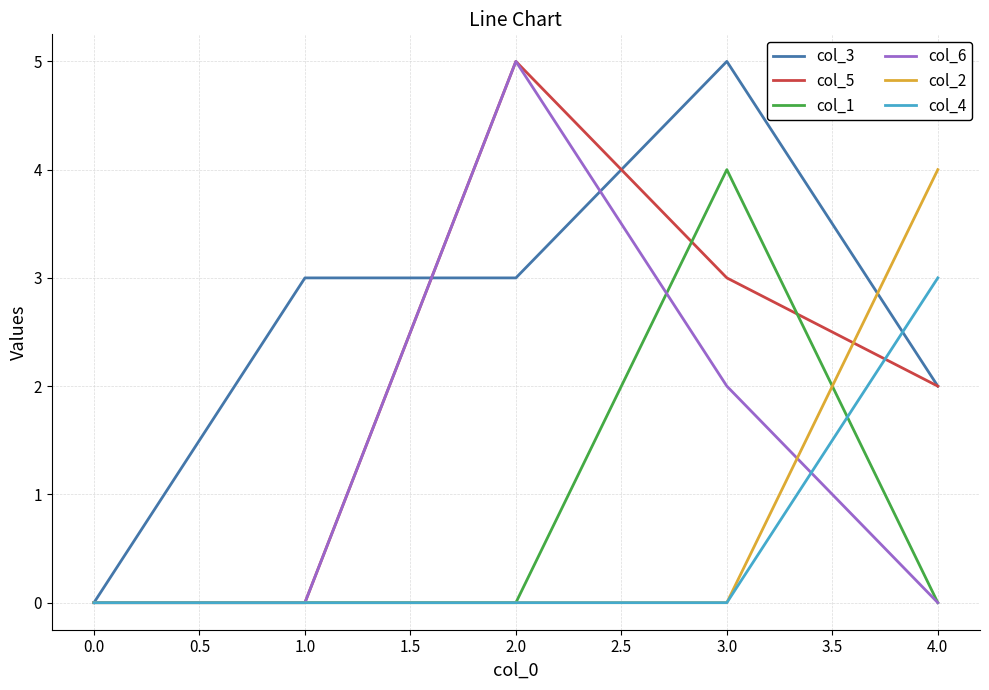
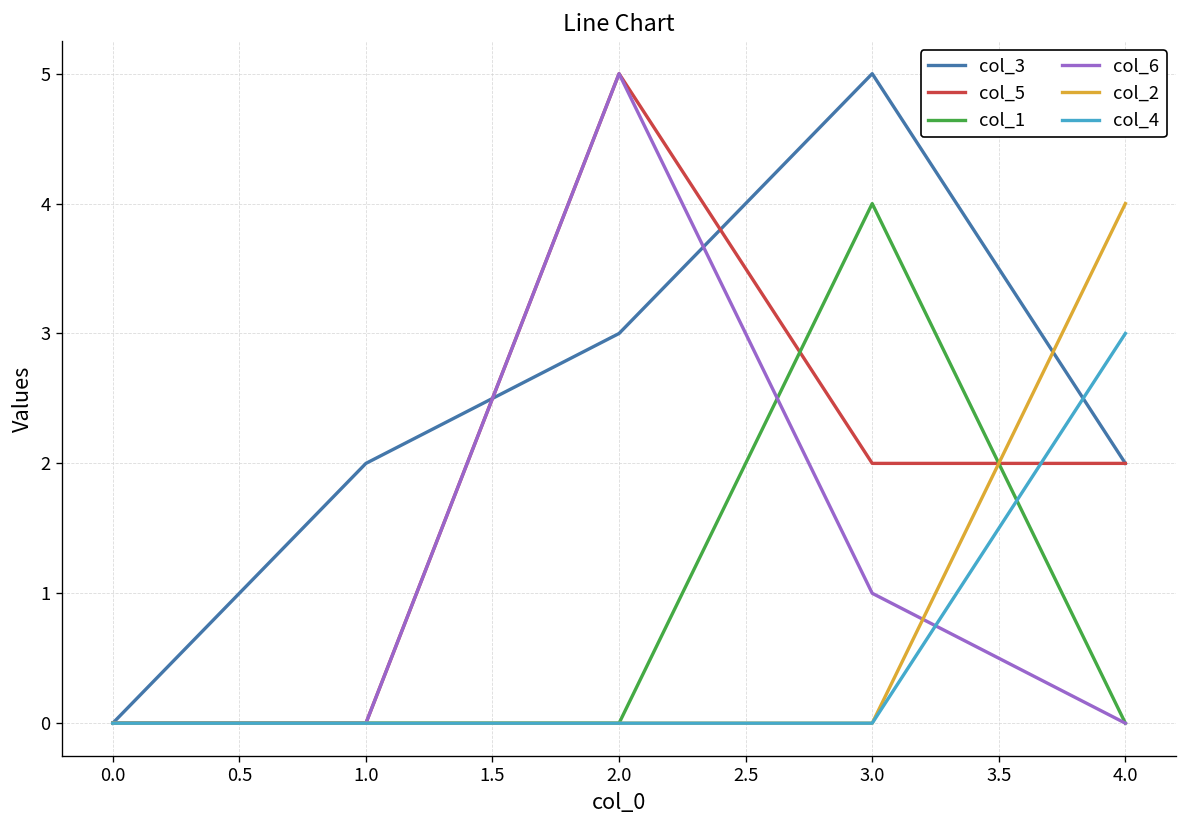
  {
    "col_3": {
-     "1.0": 3,
+     "1.0": 2,
      "2.0": 3,
      "3.0": 5
    },
    "col_5": {
-     "3.0": 3
+     "3.0": 2
    },
    "col_1": {
      "3.0": 4
    },
    "col_6": {
-     "3.0": 2
+     "3.0": 1
    },
    "col_2": {
      "4.0": 4
    },
    "col_4": {
      "4.0": 3
    }
  }
